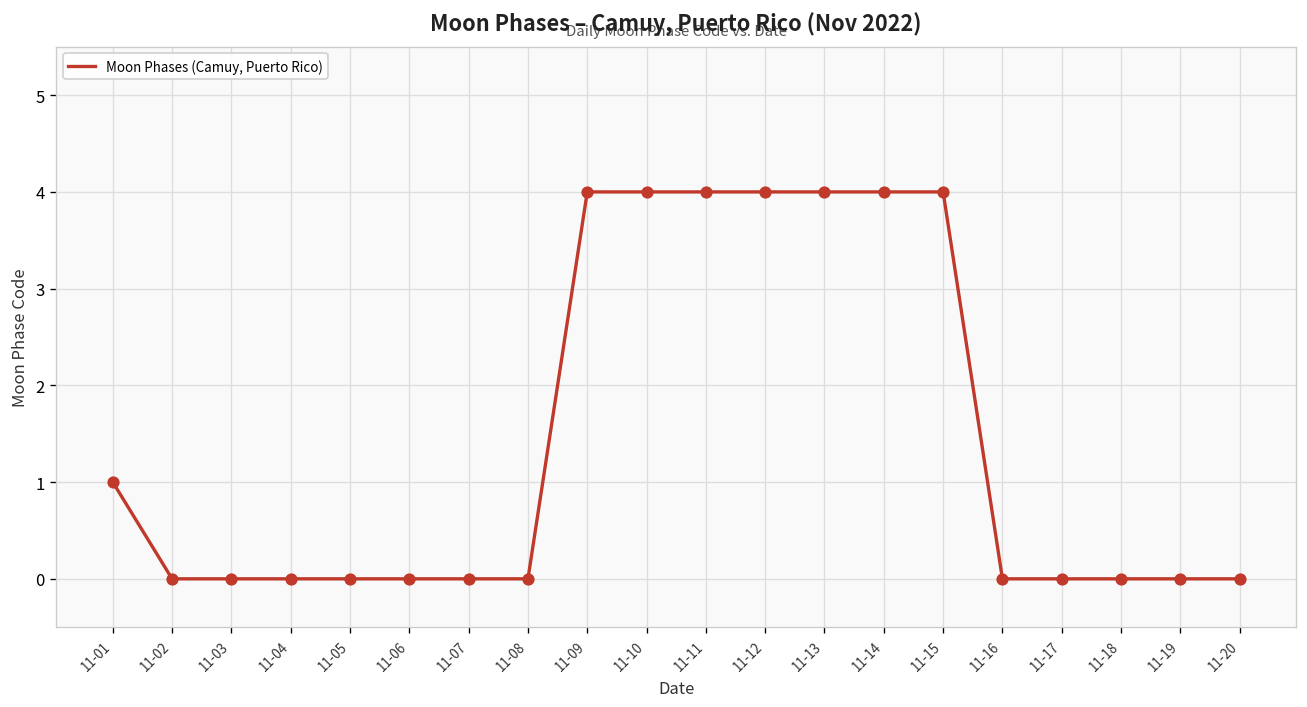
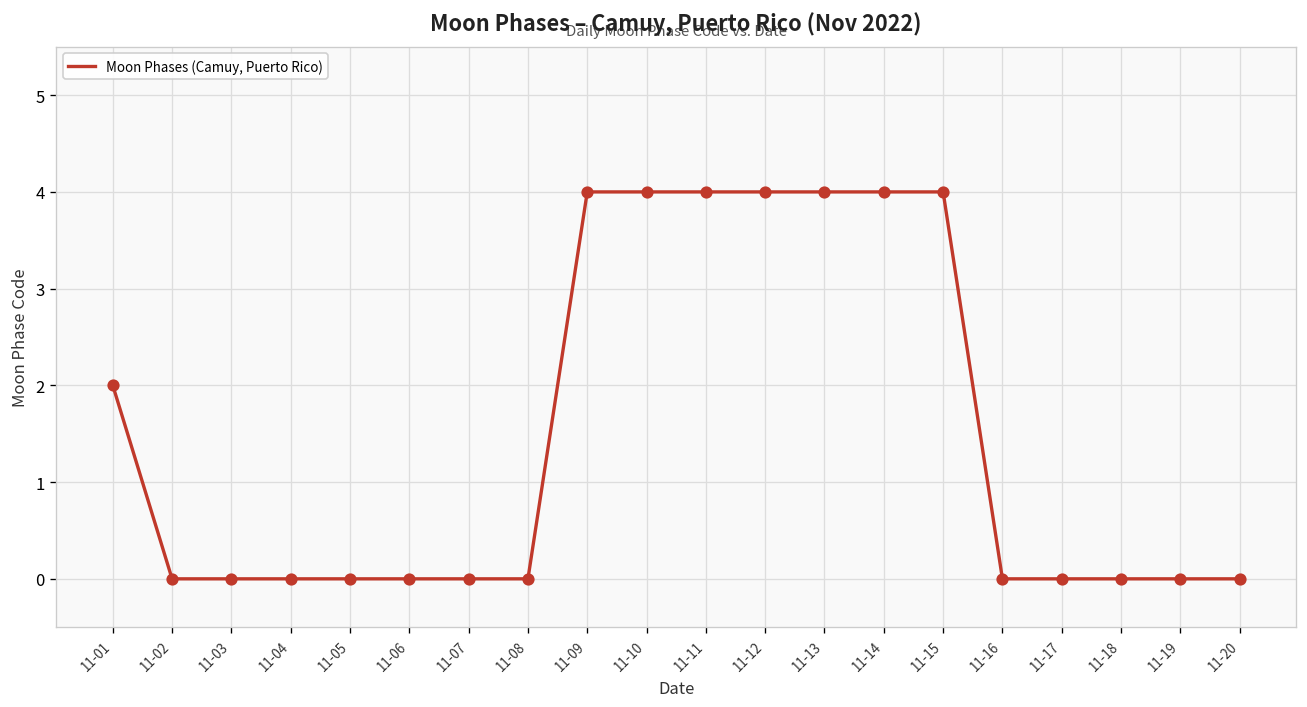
  {
-   "11-01": 1,
+   "11-01": 2,
    "11-02": 0,
    "11-03": 0,
    "11-04": 0,
    "11-05": 0,
    "11-06": 0,
    "11-07": 0,
    "11-08": 0,
    "11-09": 4,
    "11-10": 4,
    "11-11": 4,
    "11-12": 4,
    "11-13": 4,
    "11-14": 4,
    "11-15": 4,
    "11-16": 0,
    "11-17": 0,
    "11-18": 0,
    "11-19": 0,
    "11-20": 0
  }
